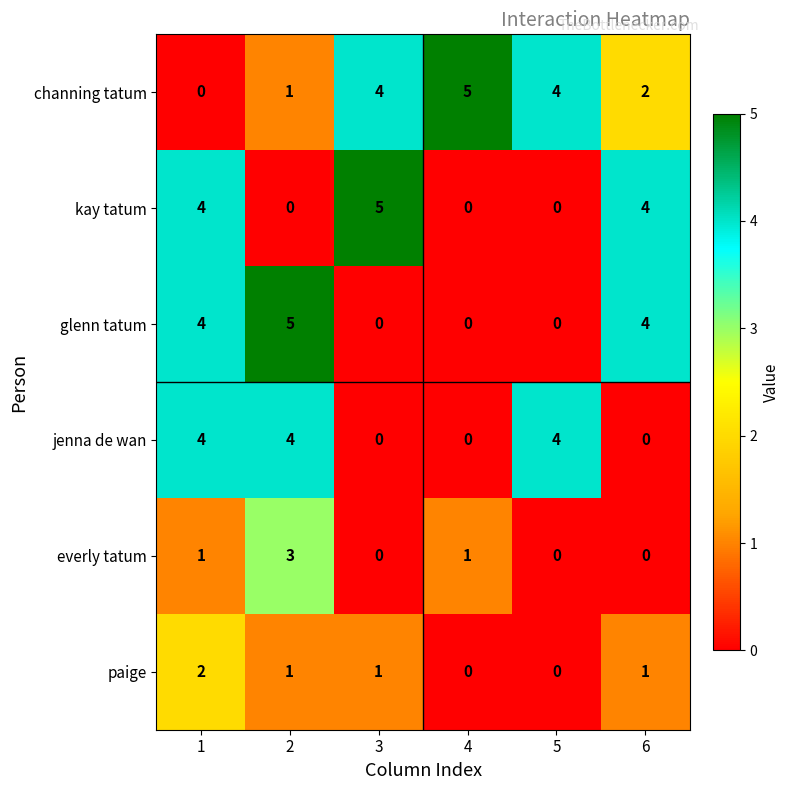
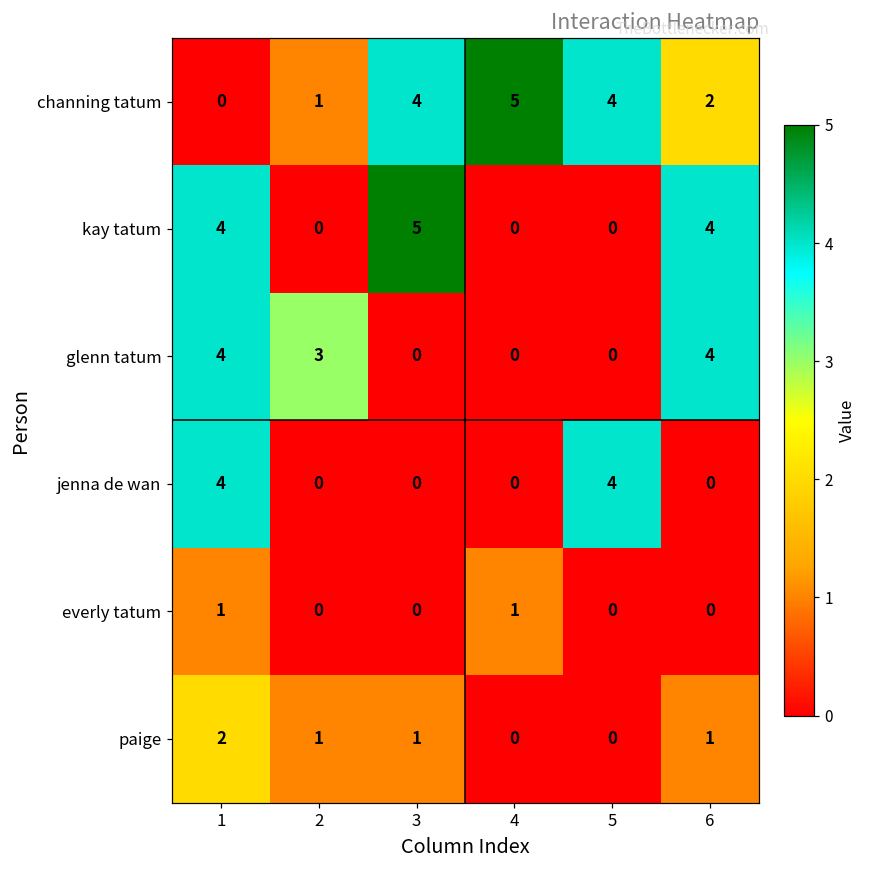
  {
    "channing tatum": {
      "1": 0,
      "2": 1,
      "3": 4,
      "4": 5,
      "5": 4,
      "6": 2
    },
    "kay tatum": {
      "1": 4,
      "2": 0,
      "3": 5,
      "4": 0,
      "5": 0,
      "6": 4
    },
    "glenn tatum": {
      "1": 4,
-     "2": 5,
+     "2": 3,
      "3": 0,
      "4": 0,
      "5": 0,
      "6": 4
    },
    "jenna de wan": {
      "1": 4,
-     "2": 4,
+     "2": 0,
      "3": 0,
      "4": 0,
      "5": 4,
      "6": 0
    },
    "everly tatum": {
      "1": 1,
-     "2": 3,
+     "2": 0,
      "3": 0,
      "4": 1,
      "5": 0,
      "6": 0
    },
    "paige": {
      "1": 2,
      "2": 1,
      "3": 1,
      "4": 0,
      "5": 0,
      "6": 1
    }
  }
